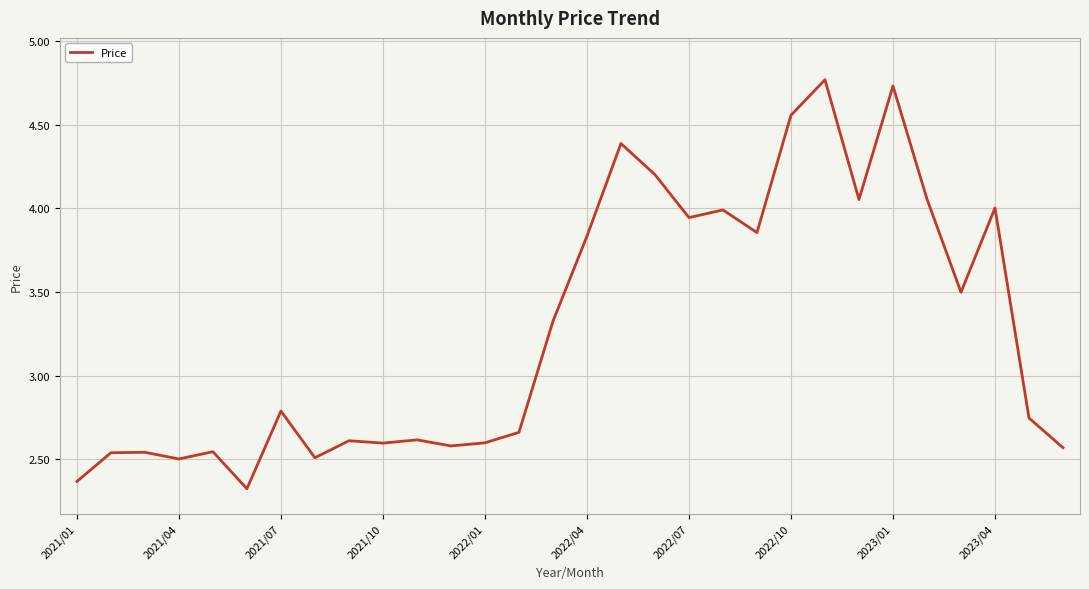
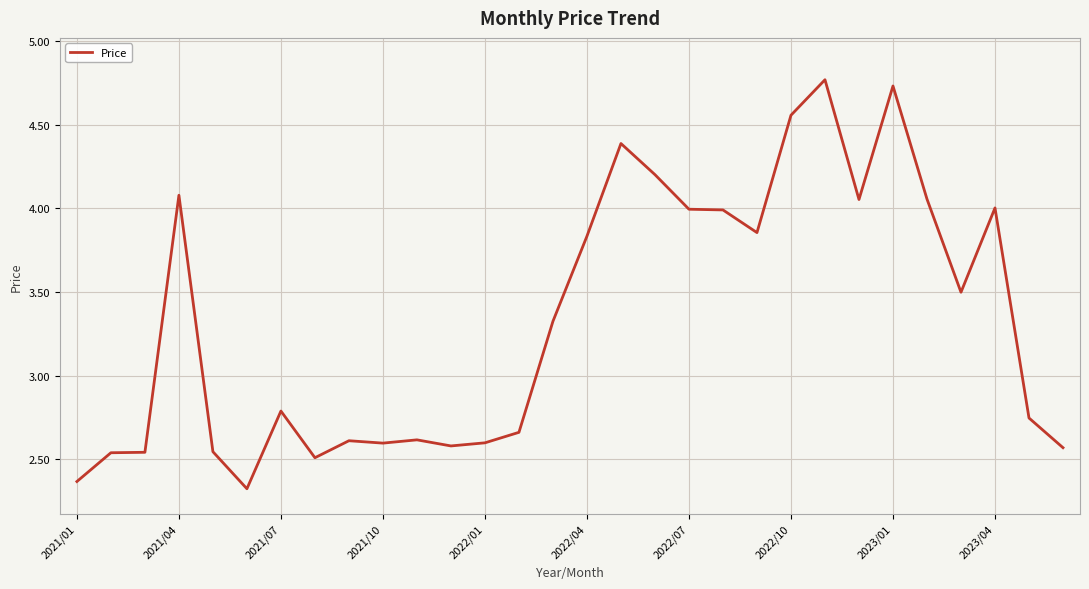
  {
    "2021/01": 2.37,
-   "2021/04": 2.50,
+   "2021/04": 4.08,
    "2021/07": 2.79,
    "2021/10": 2.60,
    "2022/01": 2.60,
    "2022/04": 3.83,
-   "2022/07": 3.94,
+   "2022/07": 3.99,
    "2022/10": 4.56,
    "2023/01": 4.73,
    "2023/04": 4.00
  }
